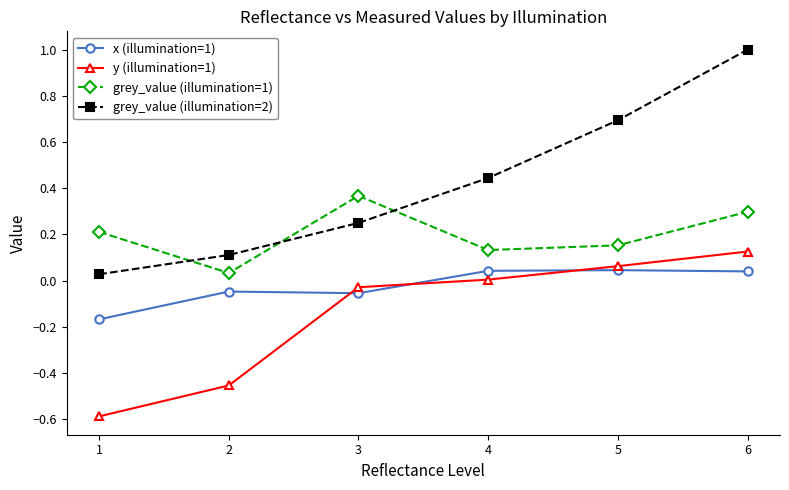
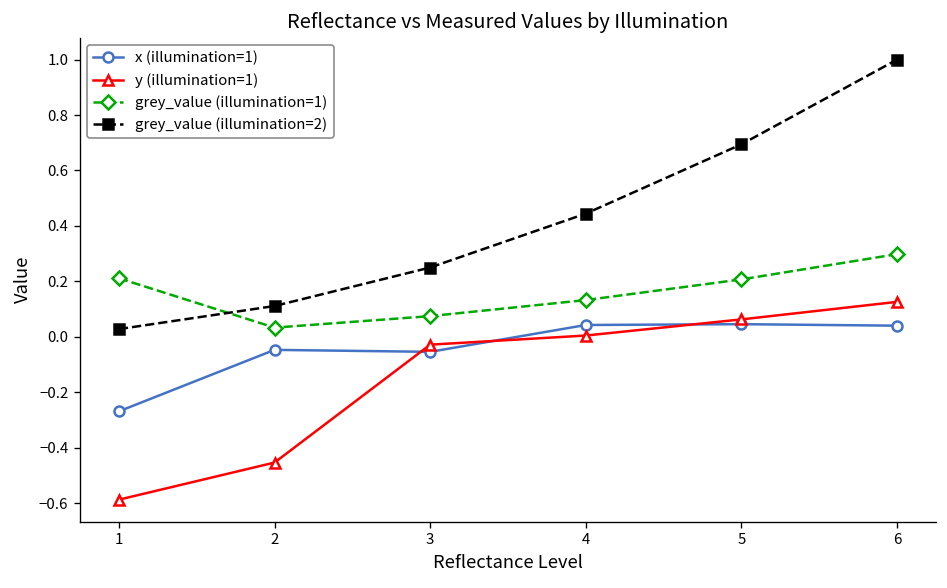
  {
    "x (illumination=1)": {
-     "1": -0.17,
+     "1": -0.27,
      "2": -0.05,
      "3": -0.05,
      "4": 0.04,
      "5": 0.05,
      "6": 0.04
    },
    "y (illumination=1)": {
      "1": -0.59,
      "2": -0.45,
      "3": -0.03,
      "4": 0.00,
      "5": 0.06,
      "6": 0.13
    },
    "grey_value (illumination=1)": {
      "1": 0.21,
      "2": 0.03,
-     "3": 0.37,
+     "3": 0.07,
      "4": 0.13,
-     "5": 0.15,
+     "5": 0.21,
      "6": 0.30
    },
    "grey_value (illumination=2)": {
      "1": 0.03,
      "2": 0.11,
      "3": 0.25,
      "4": 0.44,
      "5": 0.69,
      "6": 1.00
    }
  }
